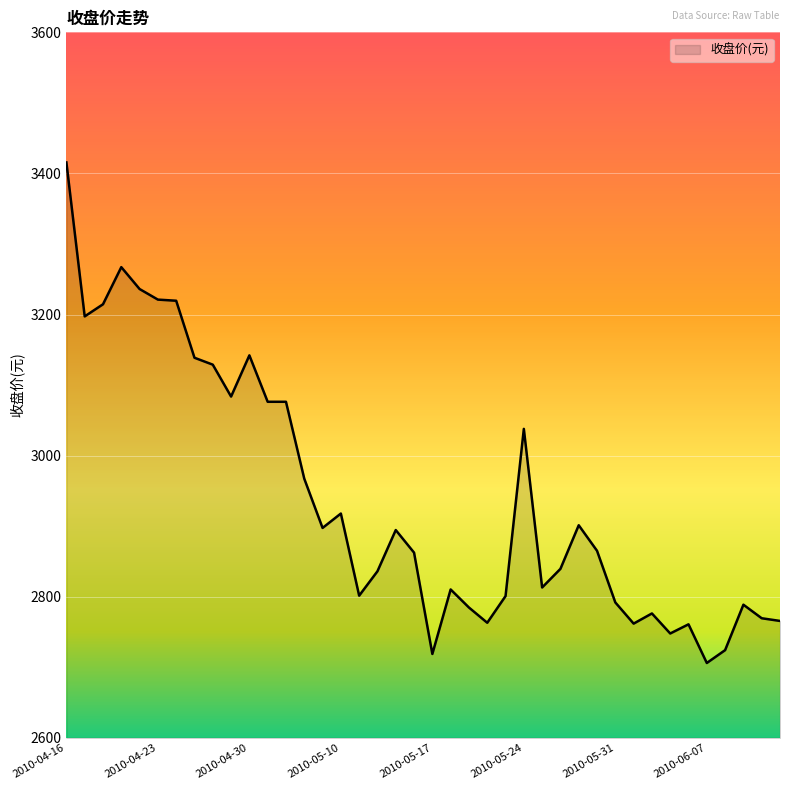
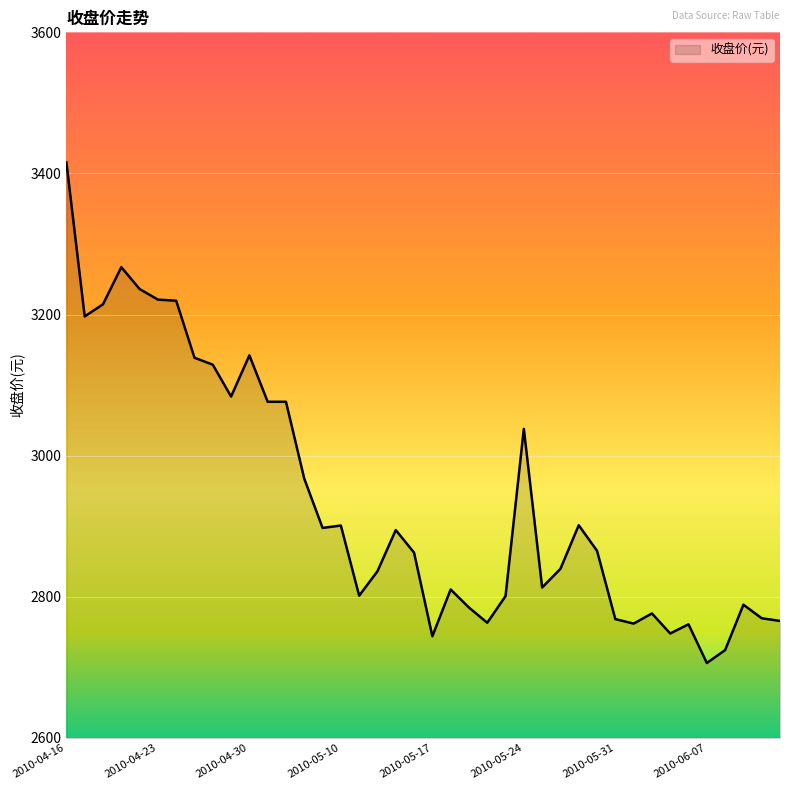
  {
    "2010-04-16": 3420,
    "2010-04-23": 3220,
    "2010-04-30": 3140,
-   "2010-05-10": 2920,
-   "2010-05-17": 2720,
+   "2010-05-10": 2900,
+   "2010-05-17": 2740,
    "2010-05-24": 3040,
-   "2010-05-31": 2790,
+   "2010-05-31": 2770,
    "2010-06-07": 2710
  }
